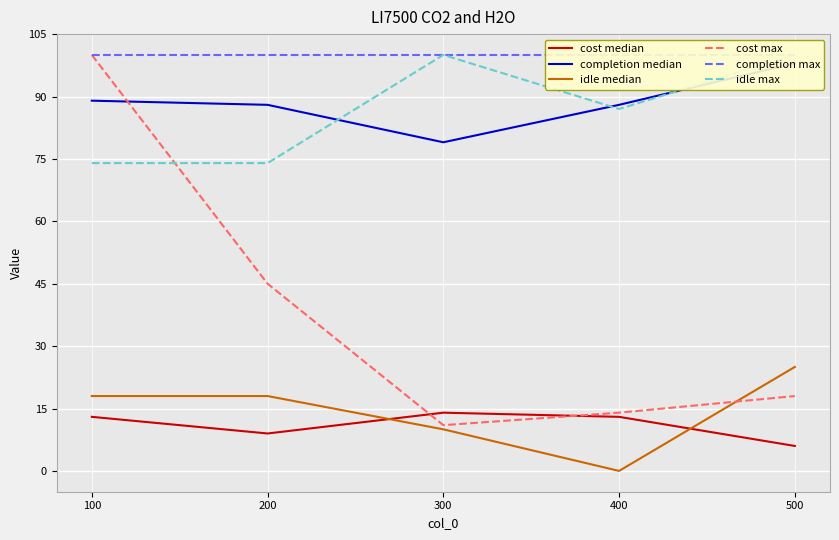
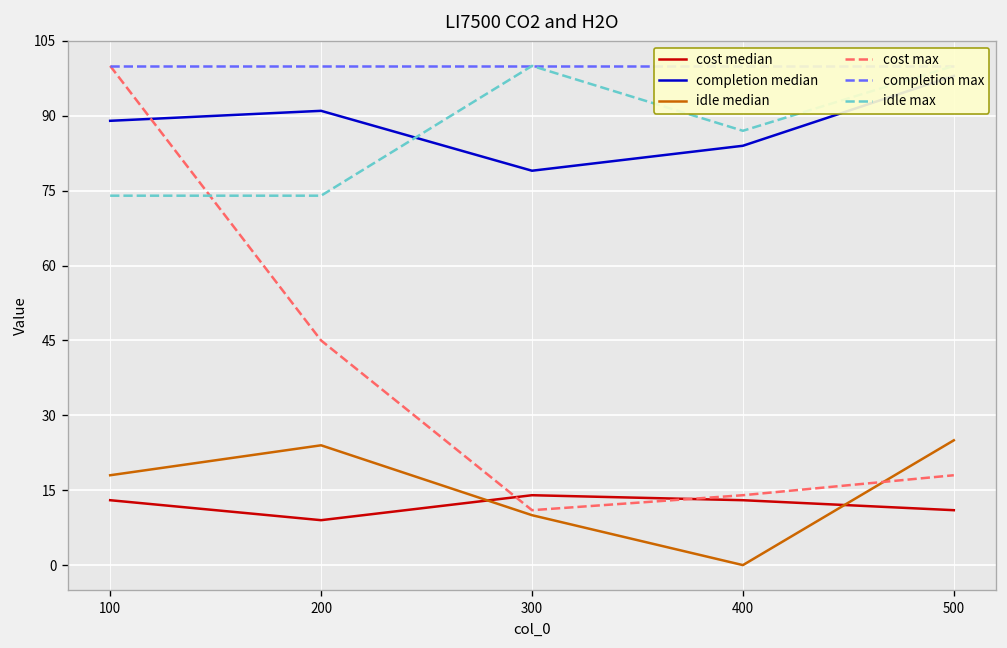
  {
    "cost median": {
      "100": 13,
      "200": 9,
      "300": 14,
      "400": 13,
-     "500": 6
+     "500": 11
    },
    "completion median": {
      "100": 89,
-     "200": 88,
+     "200": 91,
      "300": 79,
-     "400": 88
+     "400": 84
    },
    "idle median": {
      "100": 18,
-     "200": 18,
+     "200": 24,
      "300": 10,
      "400": 0,
      "500": 25
    },
    "cost max": {
      "200": 45,
      "300": 11,
      "400": 14,
      "500": 18
    },
    "completion max": {
      "200": 100
    },
    "idle max": {
      "100": 74,
      "200": 74,
      "400": 87
    }
  }
